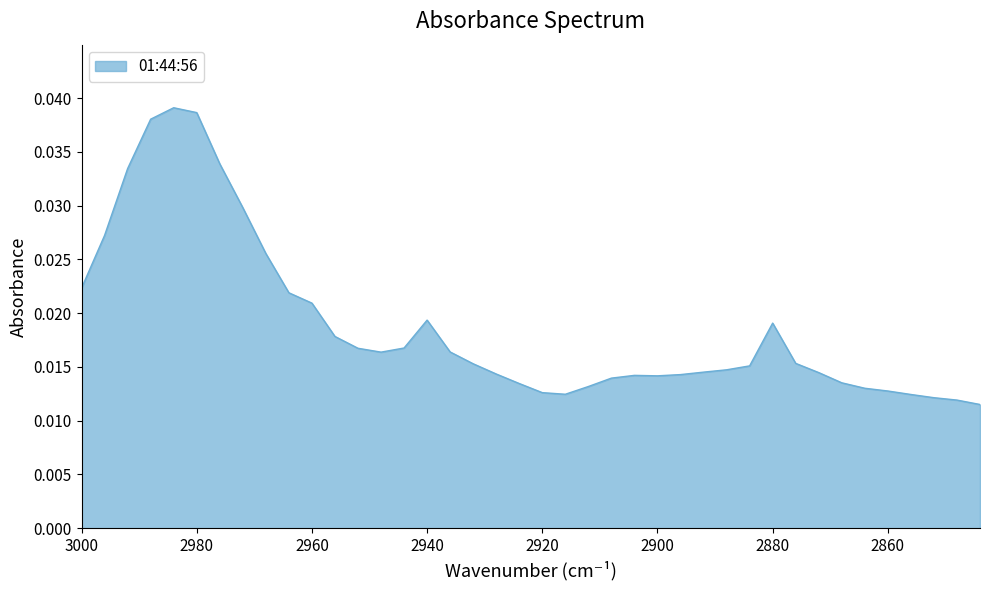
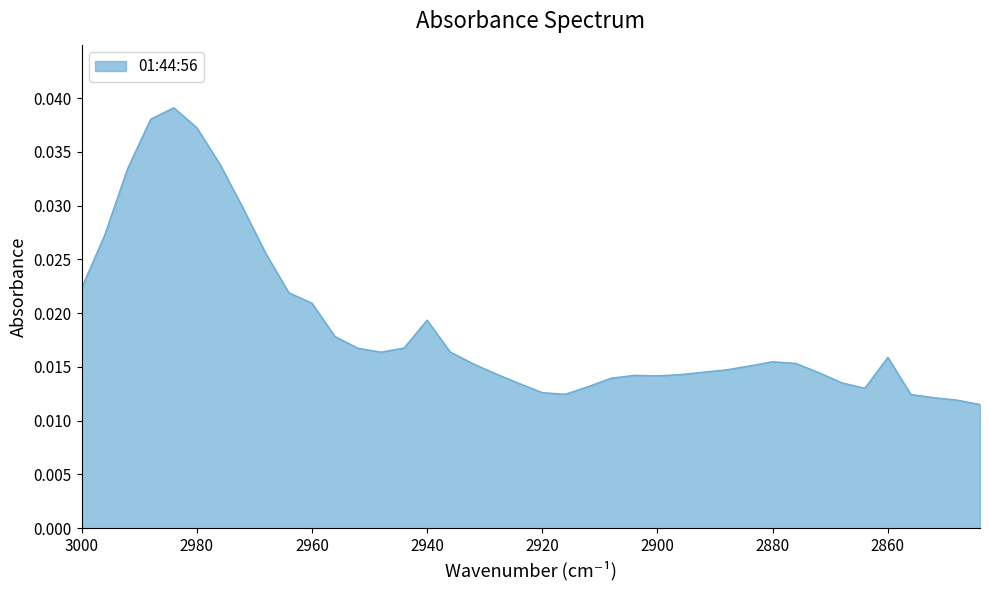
  {
    "3000": 0.0223,
-   "2980": 0.0386,
+   "2980": 0.0373,
    "2960": 0.0209,
    "2940": 0.0194,
    "2920": 0.0126,
    "2900": 0.0142,
-   "2880": 0.0191,
-   "2860": 0.0128
+   "2880": 0.0155,
+   "2860": 0.0159
  }
